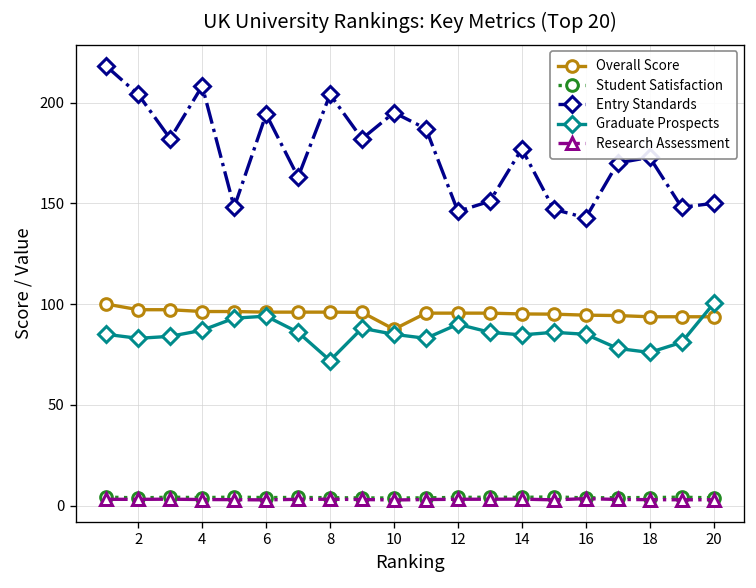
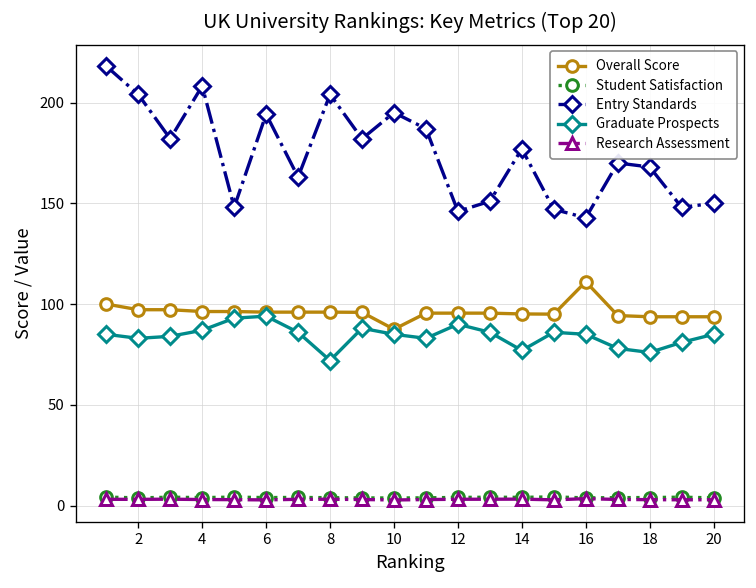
  {
    "Overall Score": {
      "2": 97,
      "4": 96,
      "6": 96,
      "8": 96,
      "10": 88,
      "12": 96,
      "14": 95,
-     "16": 95,
+     "16": 111,
      "18": 94,
      "20": 94
    },
    "Entry Standards": {
      "2": 204,
      "4": 208,
      "6": 194,
      "8": 204,
      "10": 195,
      "12": 146,
      "14": 177,
      "16": 143,
-     "18": 173,
+     "18": 168,
      "20": 150
    },
    "Graduate Prospects": {
      "2": 83,
      "4": 87,
      "6": 94,
      "8": 72,
      "10": 85,
      "12": 90,
-     "14": 85,
+     "14": 77,
      "16": 85,
      "18": 76,
-     "20": 100
+     "20": 85
    }
  }
